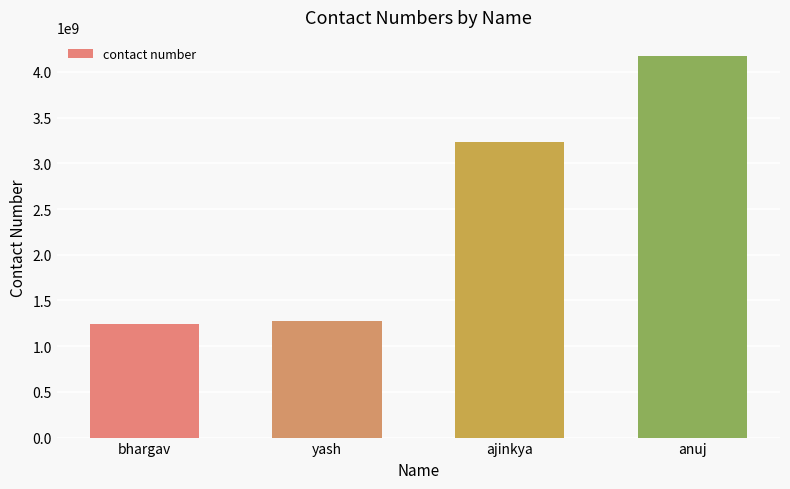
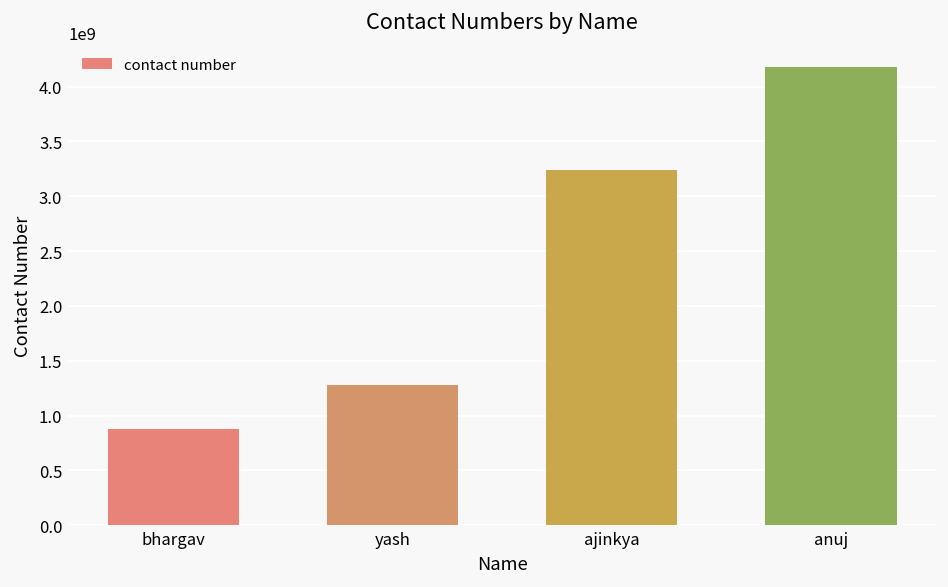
  {
-   "bhargav": 1200000000,
+   "bhargav": 900000000,
    "yash": 1300000000,
    "ajinkya": 3200000000,
    "anuj": 4200000000
  }
